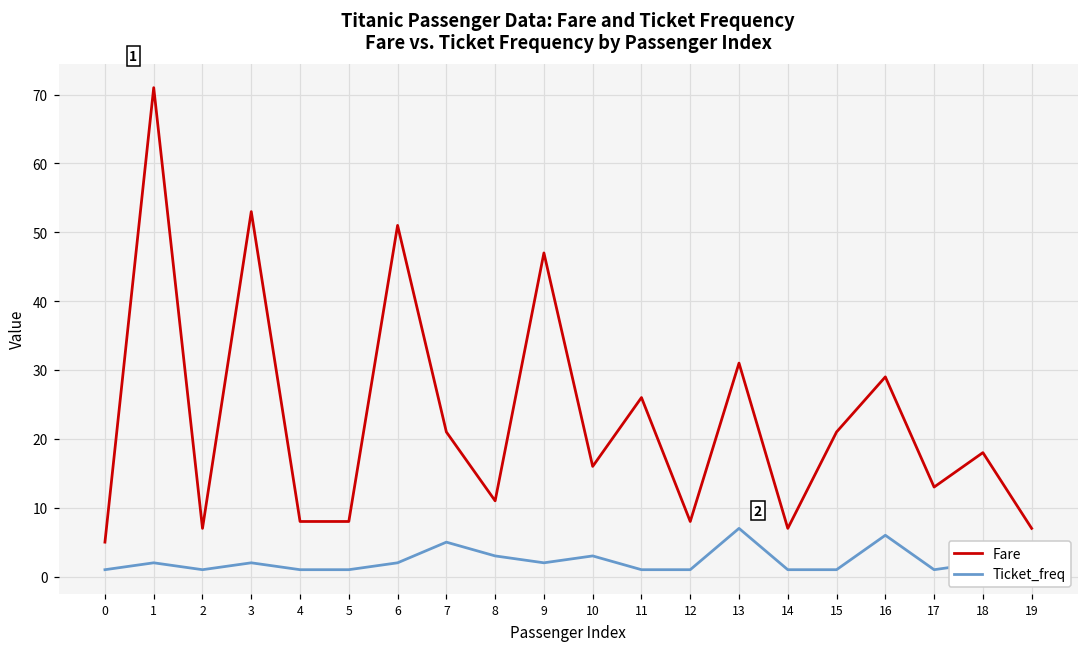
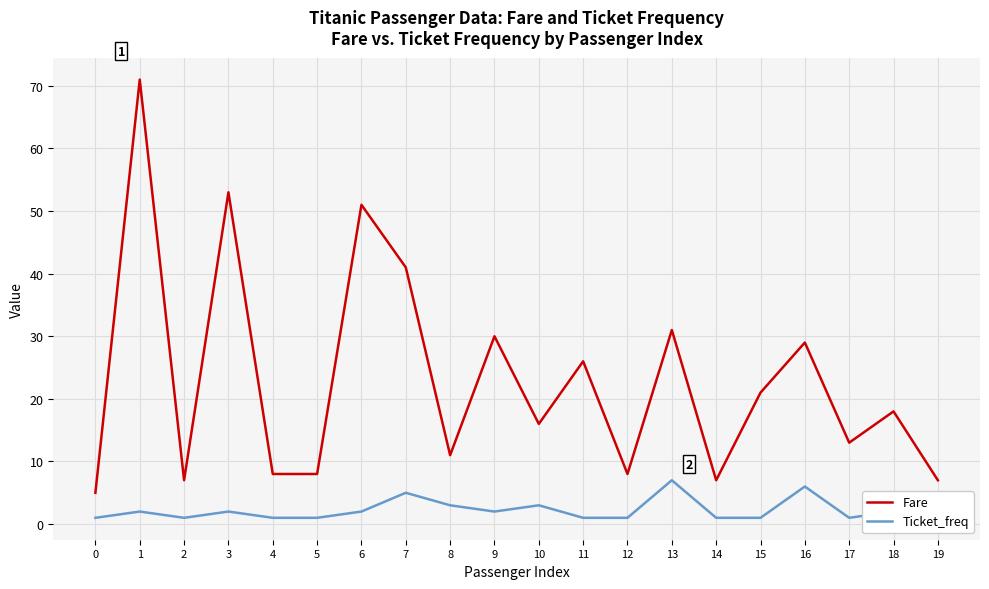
  {
    "Fare": {
      "0": 5,
      "1": 71,
      "2": 7,
      "3": 53,
      "4": 8,
      "5": 8,
      "6": 51,
-     "7": 21,
+     "7": 41,
      "8": 11,
-     "9": 47,
+     "9": 30,
      "10": 16,
      "11": 26,
      "12": 8,
      "13": 31,
      "14": 7,
      "15": 21,
      "16": 29,
      "17": 13,
      "18": 18,
      "19": 7
    },
    "Ticket_freq": {
      "0": 1,
      "1": 2,
      "2": 1,
      "3": 2,
      "4": 1,
      "5": 1,
      "6": 2,
      "7": 5,
      "8": 3,
      "9": 2,
      "10": 3,
      "11": 1,
      "12": 1,
      "14": 1,
      "15": 1,
      "16": 6,
      "17": 1
    }
  }
